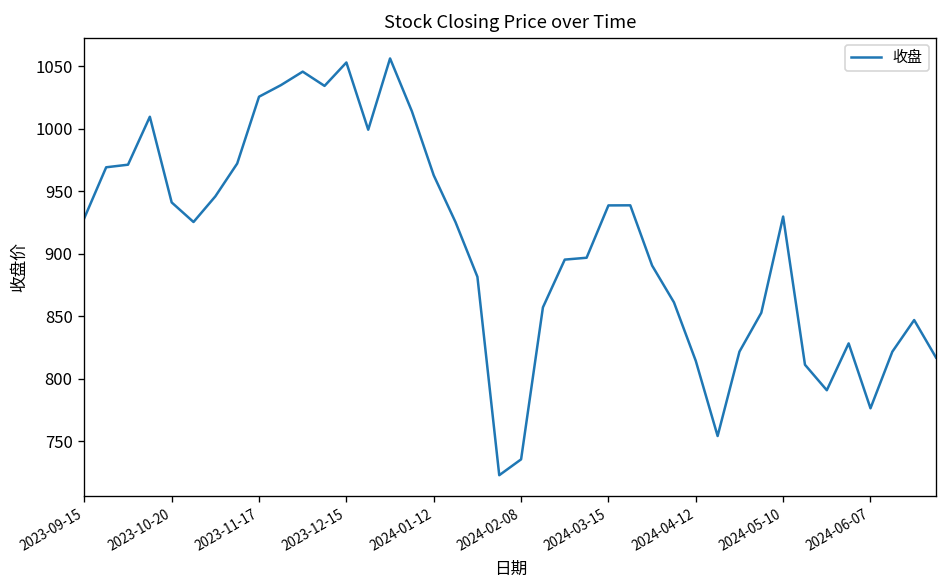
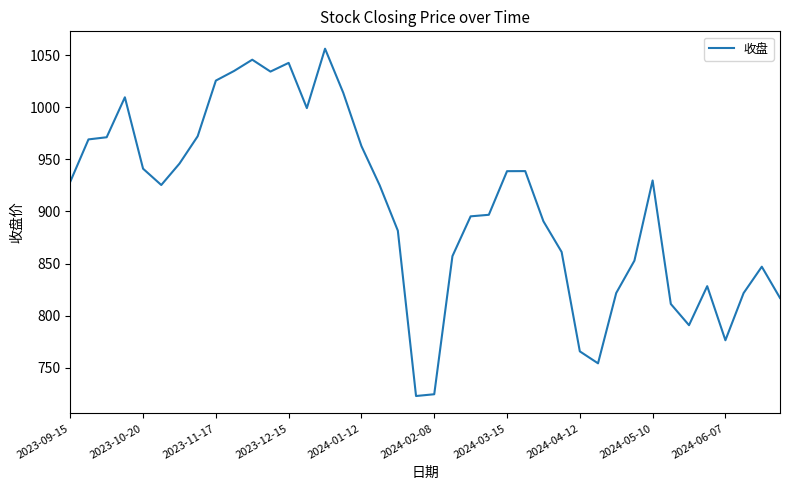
  {
    "2023-09-15": 929,
    "2023-10-20": 941,
    "2023-11-17": 1026,
-   "2023-12-15": 1053,
+   "2023-12-15": 1043,
    "2024-01-12": 963,
-   "2024-02-08": 736,
+   "2024-02-08": 725,
    "2024-03-15": 939,
-   "2024-04-12": 814,
+   "2024-04-12": 766,
    "2024-05-10": 930,
    "2024-06-07": 776
  }
